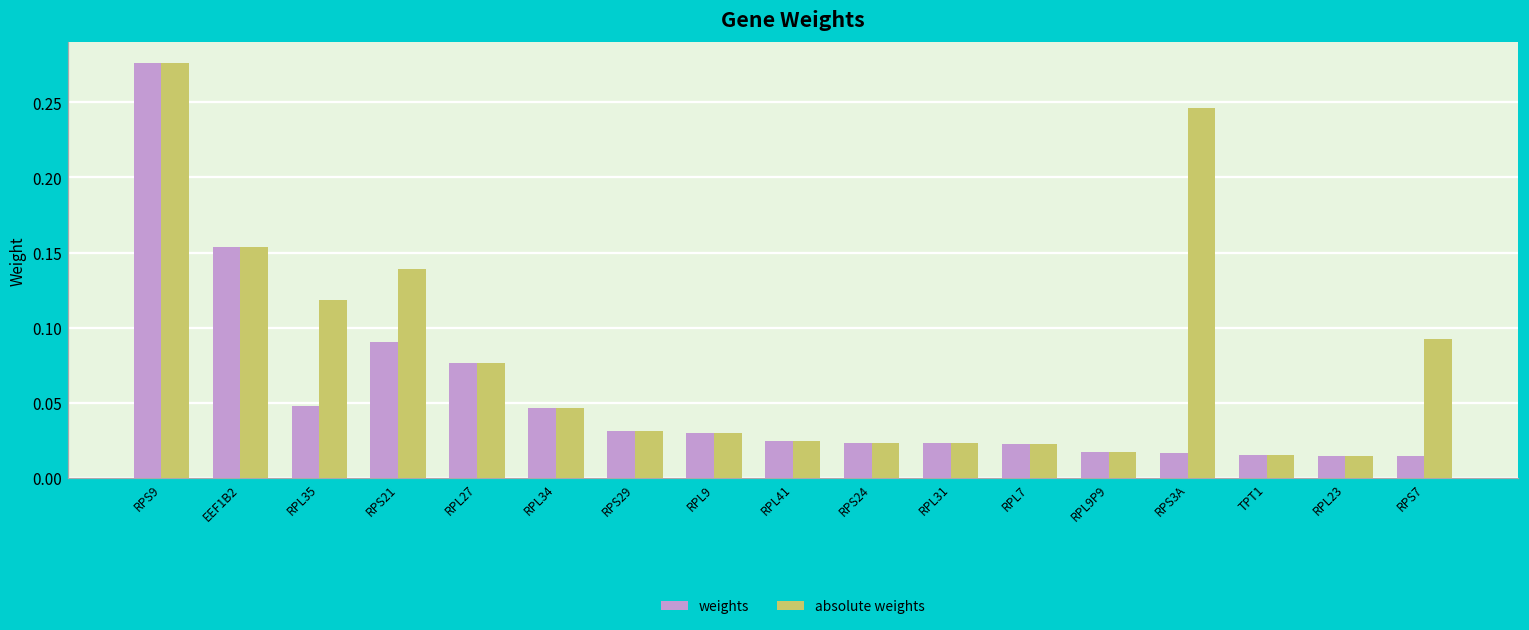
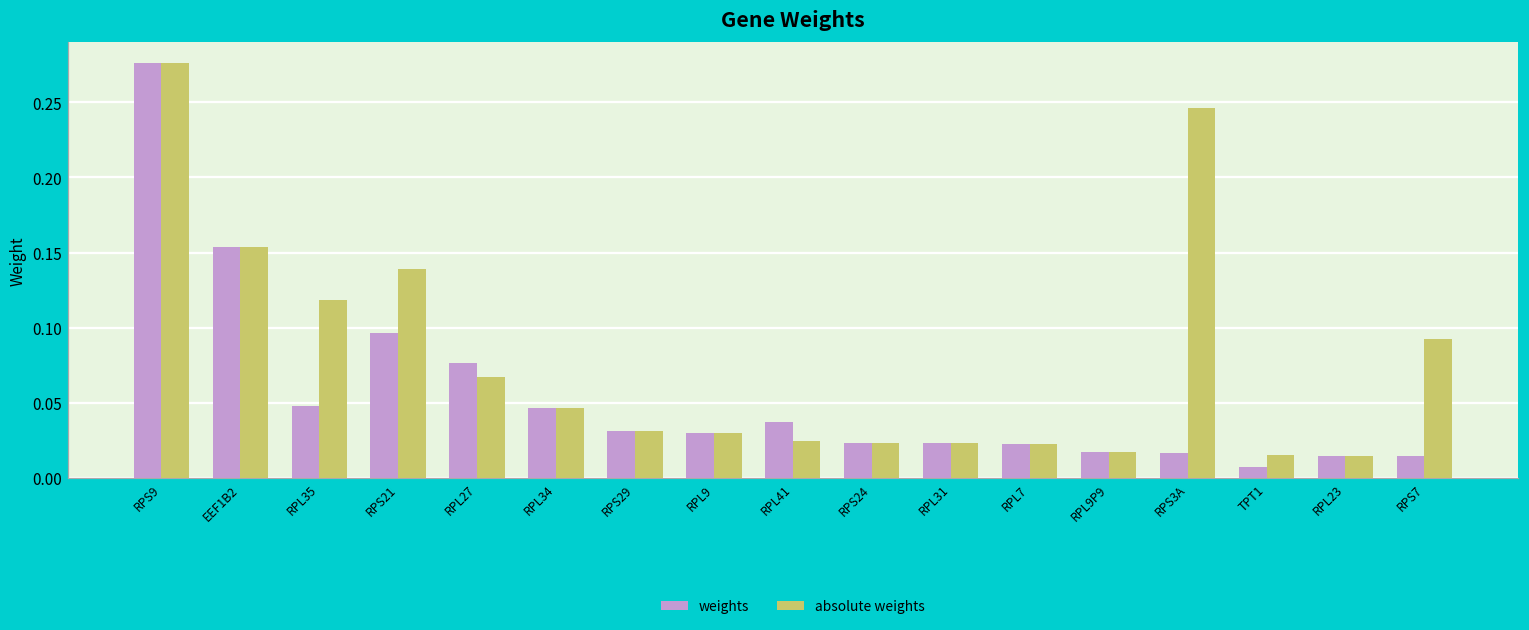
  {
    "weights": {
      "RPS9": 0.276,
      "EEF1B2": 0.153,
      "RPL35": 0.048,
-     "RPS21": 0.090,
+     "RPS21": 0.096,
      "RPL27": 0.076,
      "RPL34": 0.046,
      "RPS29": 0.031,
      "RPL9": 0.030,
-     "RPL41": 0.025,
+     "RPL41": 0.037,
      "RPS24": 0.023,
      "RPL31": 0.023,
      "RPL7": 0.023,
      "RPL9P9": 0.017,
      "RPS3A": 0.017,
-     "TPT1": 0.016,
+     "TPT1": 0.007,
      "RPL23": 0.015,
      "RPS7": 0.014
    },
    "absolute weights": {
      "RPS9": 0.276,
      "EEF1B2": 0.153,
      "RPL35": 0.118,
      "RPS21": 0.139,
-     "RPL27": 0.076,
+     "RPL27": 0.067,
      "RPL34": 0.046,
      "RPS29": 0.031,
      "RPL9": 0.030,
      "RPL41": 0.025,
      "RPS24": 0.023,
      "RPL31": 0.023,
      "RPL7": 0.023,
      "RPL9P9": 0.017,
      "RPS3A": 0.246,
      "TPT1": 0.016,
      "RPL23": 0.015,
      "RPS7": 0.092
    }
  }
